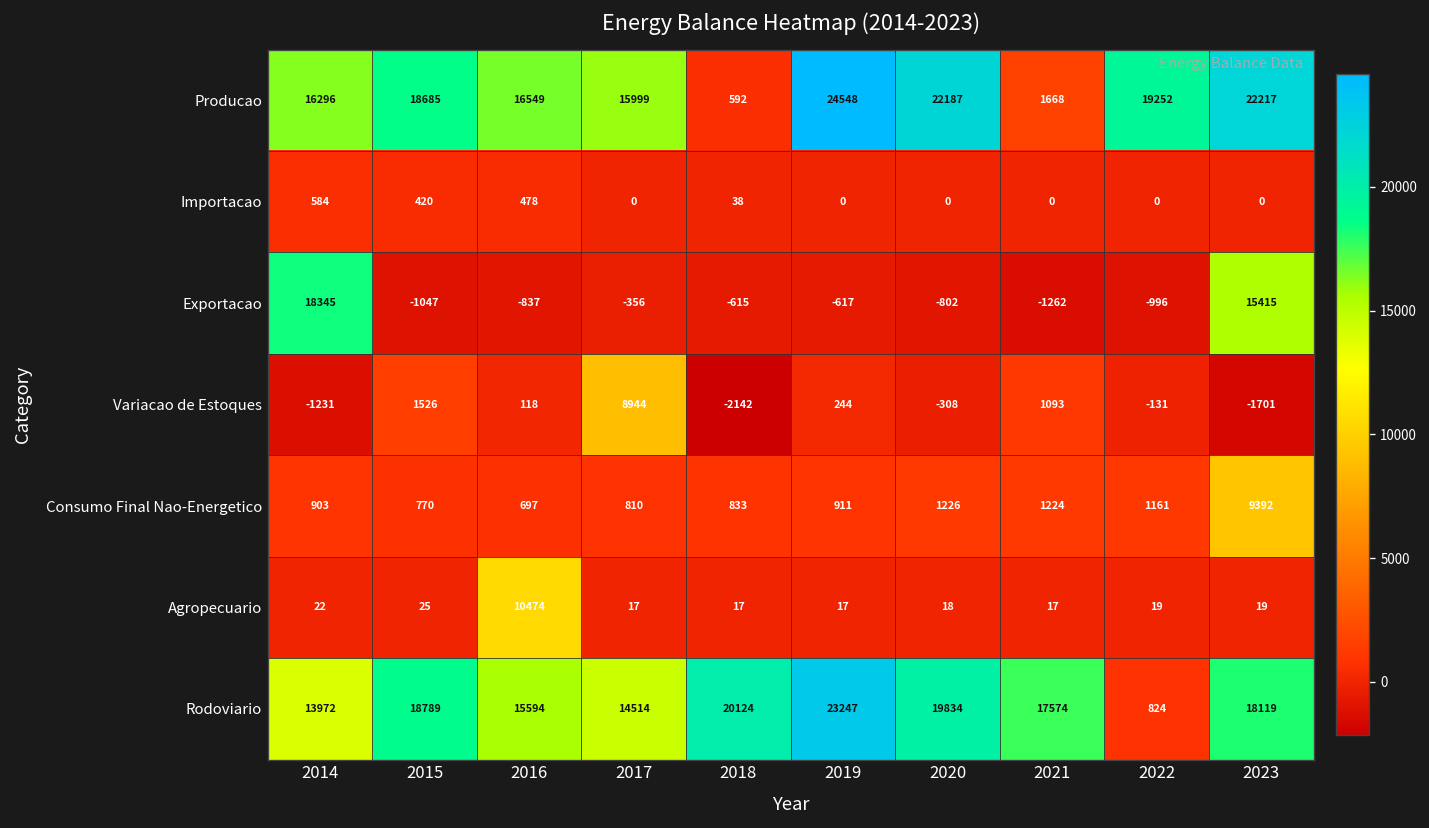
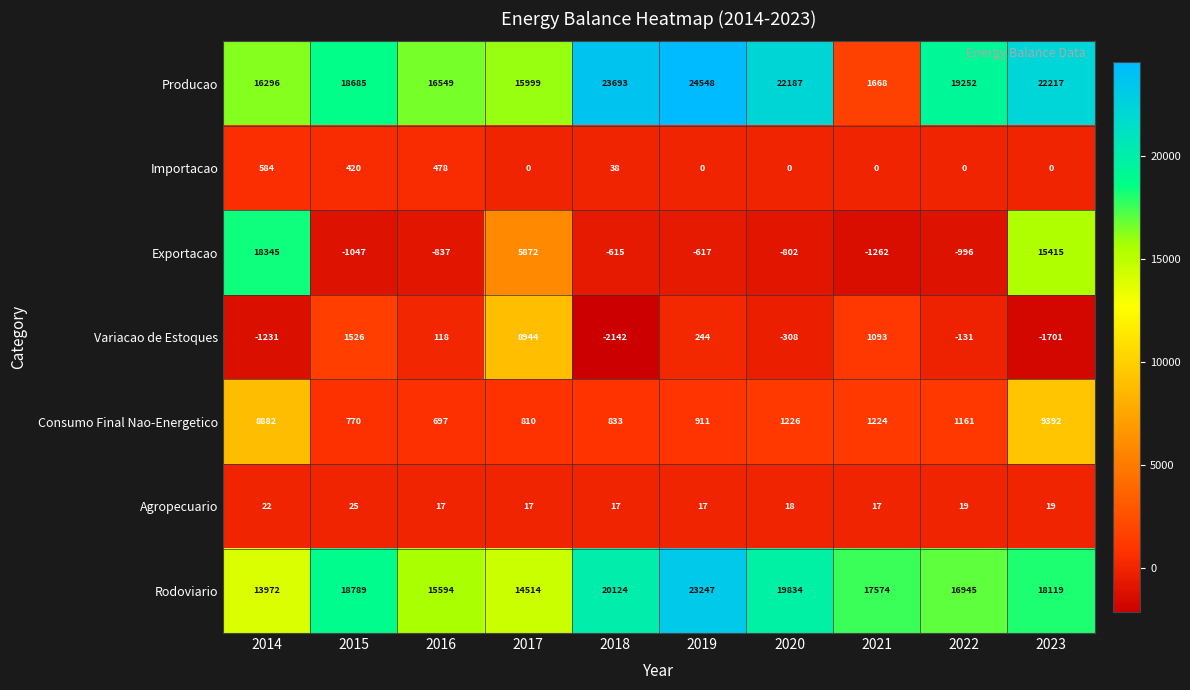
  {
    "Producao": {
      "2014": 16296,
      "2015": 18685,
      "2016": 16549,
      "2017": 15999,
-     "2018": 592,
+     "2018": 23693,
      "2019": 24548,
      "2020": 22187,
      "2021": 1668,
      "2022": 19252
    },
    "Importacao": {
      "2014": 584,
      "2015": 420,
      "2016": 478,
      "2017": 0,
      "2018": 38,
      "2019": 0,
      "2020": 0,
      "2021": 0,
      "2022": 0,
      "2023": 0
    },
    "Exportacao": {
      "2014": 18345,
      "2015": -1047,
      "2016": -837,
-     "2017": -356,
+     "2017": 5872,
      "2018": -615,
      "2019": -617,
      "2020": -802,
      "2021": -1262,
      "2022": -996,
      "2023": 15415
    },
    "Variacao de Estoques": {
      "2014": -1231,
      "2015": 1526,
      "2016": 118,
      "2017": 8944,
      "2018": -2142,
      "2019": 244,
      "2020": -308,
      "2021": 1093,
      "2022": -131,
      "2023": -1701
    },
    "Consumo Final Nao-Energetico": {
-     "2014": 903,
+     "2014": 8882,
      "2015": 770,
      "2016": 697,
      "2017": 810,
      "2018": 833,
      "2019": 911,
      "2020": 1226,
      "2021": 1224,
      "2022": 1161,
      "2023": 9392
    },
    "Agropecuario": {
      "2014": 22,
      "2015": 25,
-     "2016": 10474,
+     "2016": 17,
      "2017": 17,
      "2018": 17,
      "2019": 17,
      "2020": 18,
      "2021": 17,
      "2022": 19,
      "2023": 19
    },
    "Rodoviario": {
      "2014": 13972,
      "2015": 18789,
      "2016": 15594,
      "2017": 14514,
      "2018": 20124,
      "2019": 23247,
      "2020": 19834,
      "2021": 17574,
-     "2022": 824,
+     "2022": 16945,
      "2023": 18119
    }
  }
